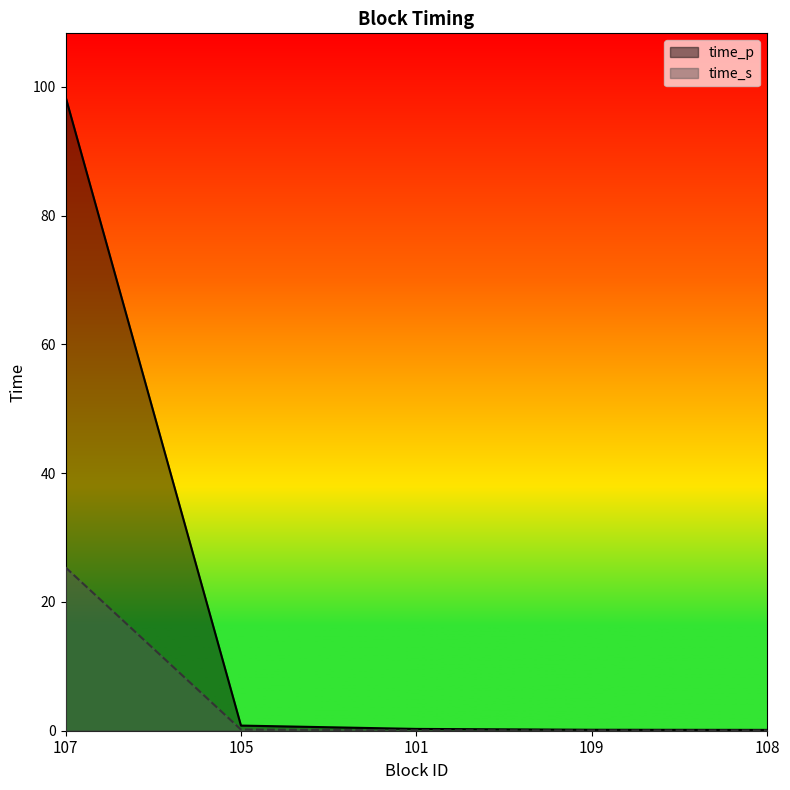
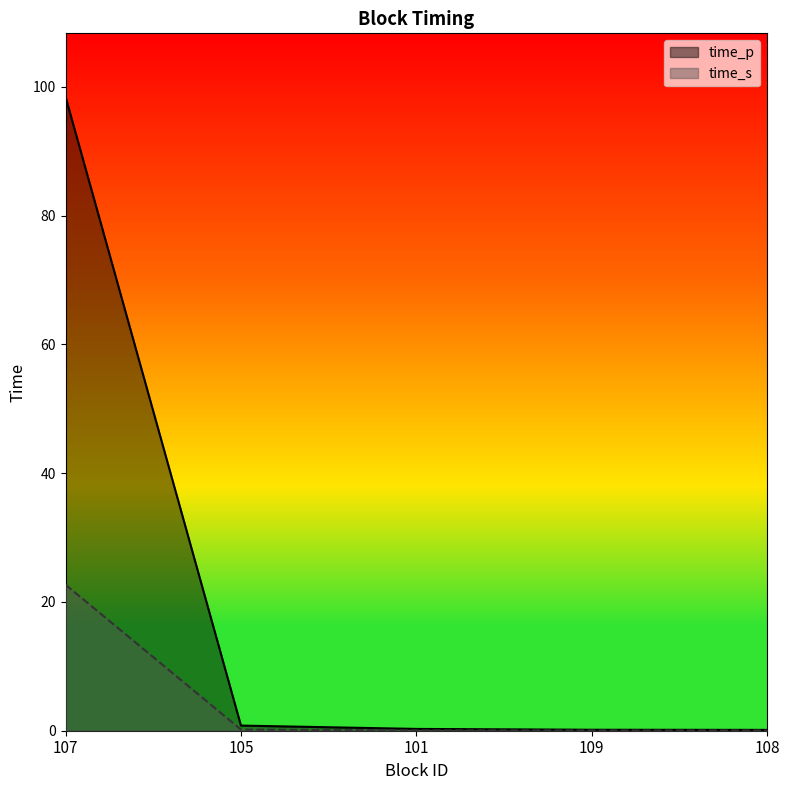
  {
    "time_p": {
      "107": 98,
      "105": 1
    },
    "time_s": {
-     "107": 25,
+     "107": 23,
      "105": 0
    }
  }
